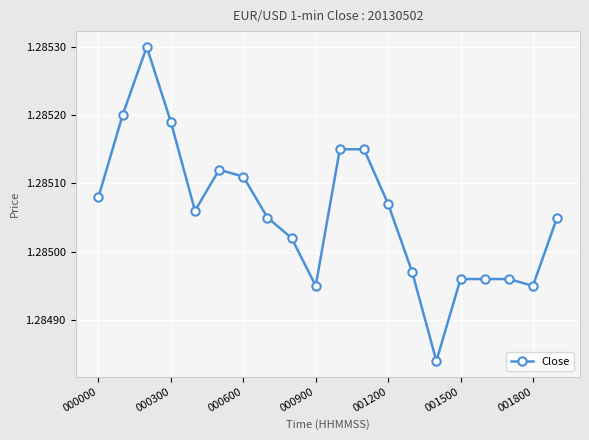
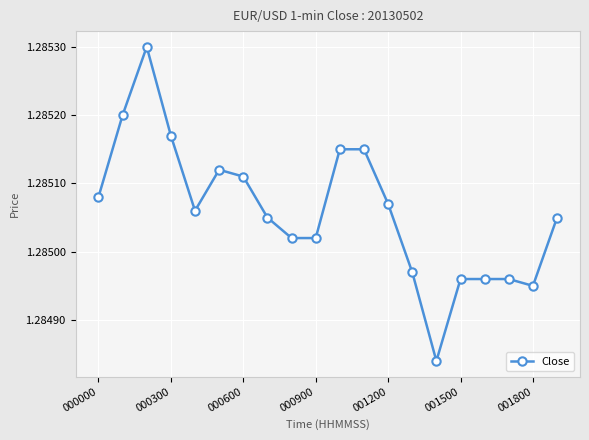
  {
    "000000": 1.28508,
-   "000300": 1.28519,
+   "000300": 1.28517,
    "000600": 1.28511,
-   "000900": 1.28495,
+   "000900": 1.28502,
    "001200": 1.28507,
    "001500": 1.28496,
    "001800": 1.28495
  }
